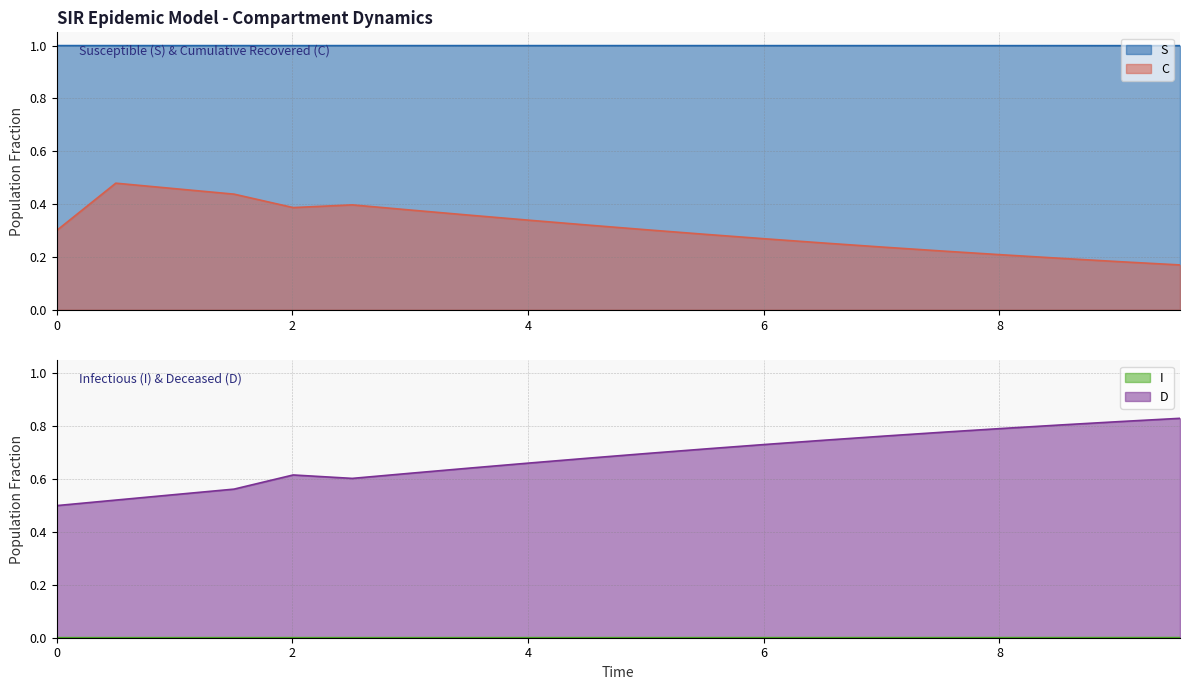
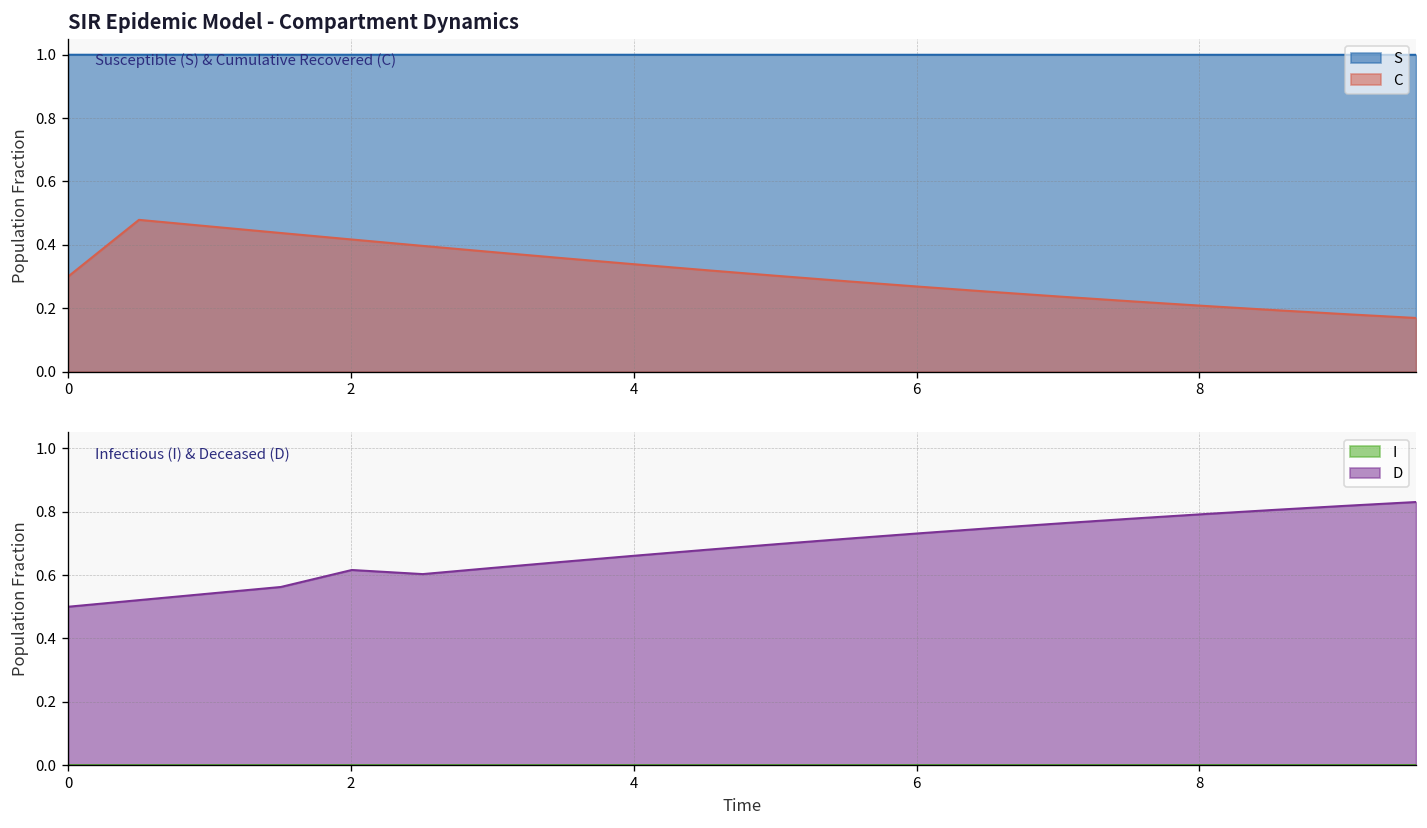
  {
    "SIR Epidemic Model - Compartment Dynamics": {
      "S": {
        "0": 1.00,
        "2": 1.00
      },
      "C": {
        "0": 0.30,
-       "2": 0.39
+       "2": 0.42
      }
    }
  }
